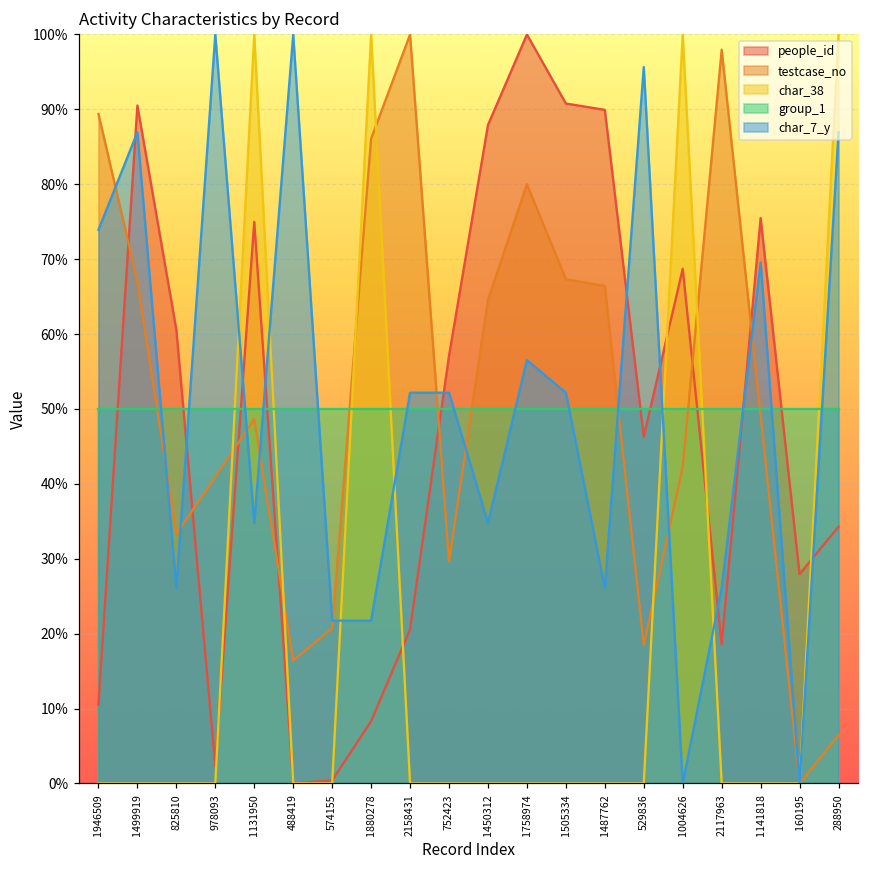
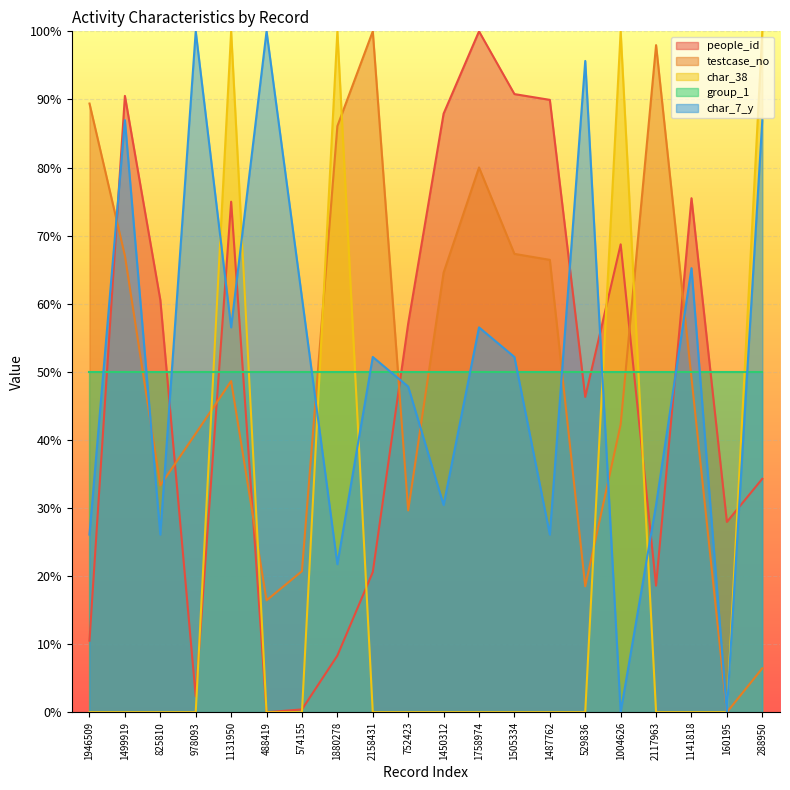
  {
    "group_1": {
      "1946509": "50%",
      "1499919": "50%",
      "825810": "50%",
      "978093": "50%",
      "1131950": "50%",
      "488419": "50%",
      "574155": "50%",
      "1880278": "50%",
      "2158431": "50%",
      "752423": "50%",
      "1450312": "50%",
      "1758974": "50%",
      "1505334": "50%",
      "1487762": "50%",
      "529836": "50%",
      "1004626": "50%",
      "2117963": "50%",
      "1141818": "50%",
      "160195": "50%",
      "288950": "50%"
    },
    "char_7_y": {
-     "1946509": "74%",
+     "1946509": "26%",
      "1499919": "87%",
      "825810": "26%",
      "978093": "100%",
-     "1131950": "35%",
+     "1131950": "57%",
      "488419": "100%",
-     "574155": "22%",
+     "574155": "61%",
      "1880278": "22%",
      "2158431": "52%",
-     "752423": "52%",
-     "1450312": "35%",
+     "752423": "48%",
+     "1450312": "30%",
      "1758974": "57%",
      "1505334": "52%",
      "1487762": "26%",
      "529836": "96%",
      "1004626": "0%",
-     "2117963": "26%",
-     "1141818": "70%",
+     "2117963": "30%",
+     "1141818": "65%",
      "288950": "87%"
    }
  }
